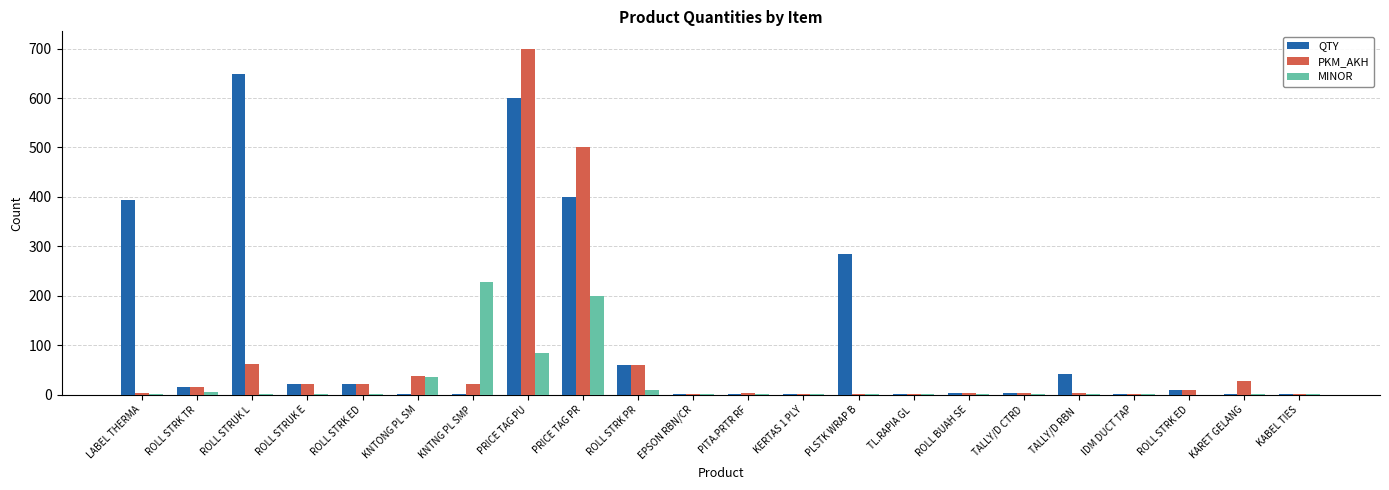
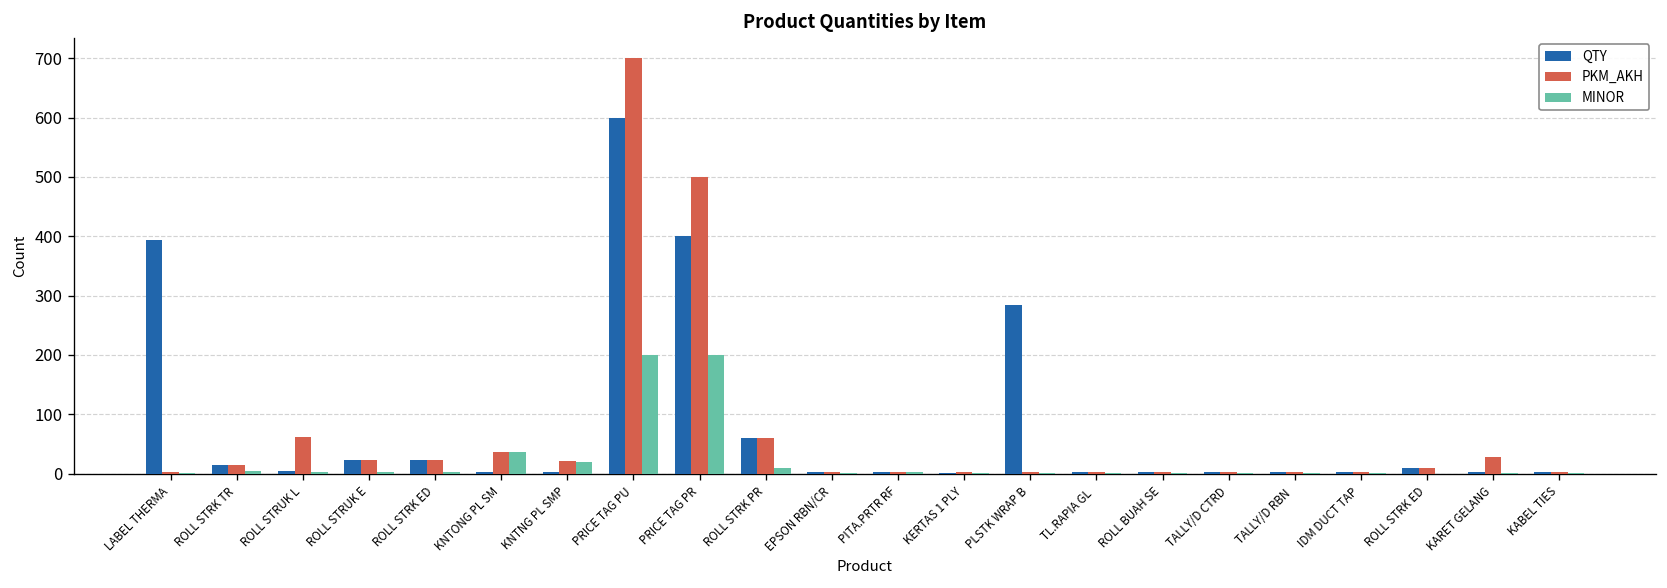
  {
    "QTY": {
      "LABEL THERMA": 390,
      "ROLL STRK TR": 20,
-     "ROLL STRUK L": 650,
+     "ROLL STRUK L": 0,
      "ROLL STRUK E": 20,
      "PRICE TAG PU": 600,
      "PRICE TAG PR": 400,
      "ROLL STRK PR": 60,
      "PLSTK WRAP B": 280,
-     "TALLY/D RBN": 40
+     "TALLY/D RBN": 0
    },
    "PKM_AKH": {
      "ROLL STRK TR": 20,
      "ROLL STRUK L": 60,
      "ROLL STRUK E": 20,
      "KNTONG PL SM": 40,
      "KNTNG PL SMP": 20,
      "PRICE TAG PU": 700,
      "PRICE TAG PR": 500,
      "ROLL STRK PR": 60,
      "KARET GELANG": 30
    },
    "MINOR": {
      "KNTONG PL SM": 40,
-     "KNTNG PL SMP": 230,
-     "PRICE TAG PU": 80,
+     "KNTNG PL SMP": 20,
+     "PRICE TAG PU": 200,
      "PRICE TAG PR": 200,
      "ROLL STRK PR": 10
    }
  }
